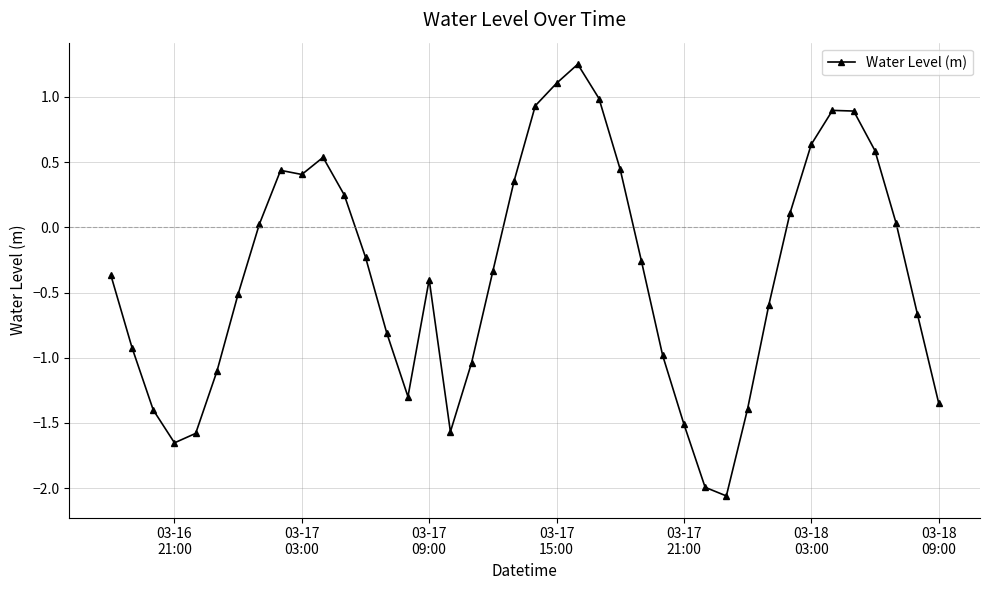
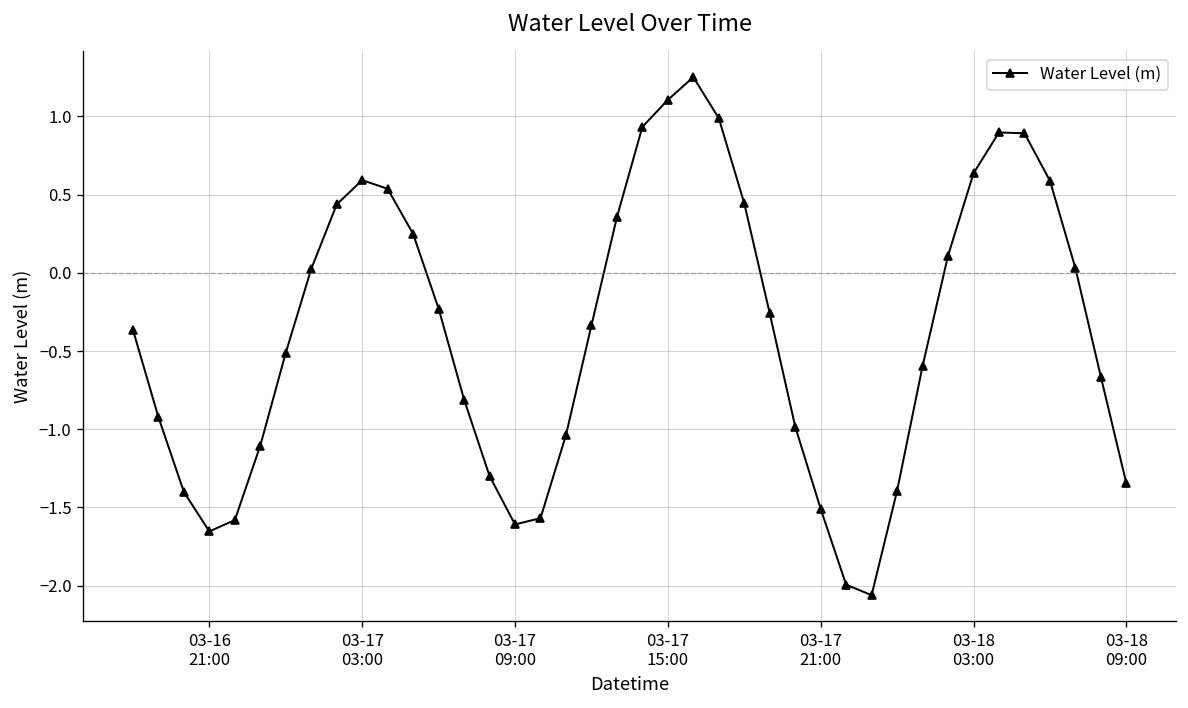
  {
    "03-16 21:00": -1.65,
-   "03-17 03:00": 0.41,
-   "03-17 09:00": -0.40,
+   "03-17 03:00": 0.59,
+   "03-17 09:00": -1.61,
    "03-17 15:00": 1.10,
    "03-17 21:00": -1.51,
    "03-18 03:00": 0.64,
    "03-18 09:00": -1.35
  }
